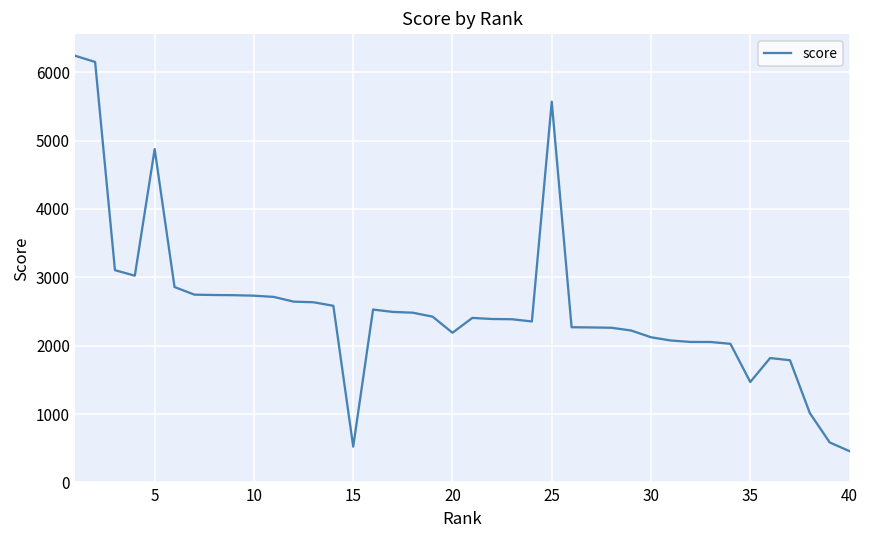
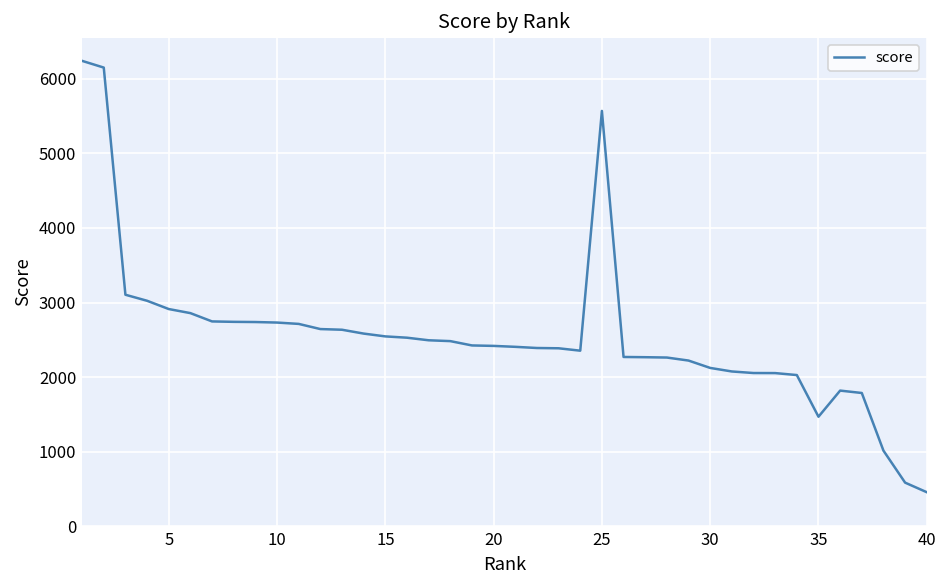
  {
-   "5": 4900,
+   "5": 2900,
    "10": 2700,
-   "15": 500,
-   "20": 2200,
+   "15": 2500,
+   "20": 2400,
    "25": 5600,
    "30": 2100,
    "35": 1500,
    "40": 500
  }
